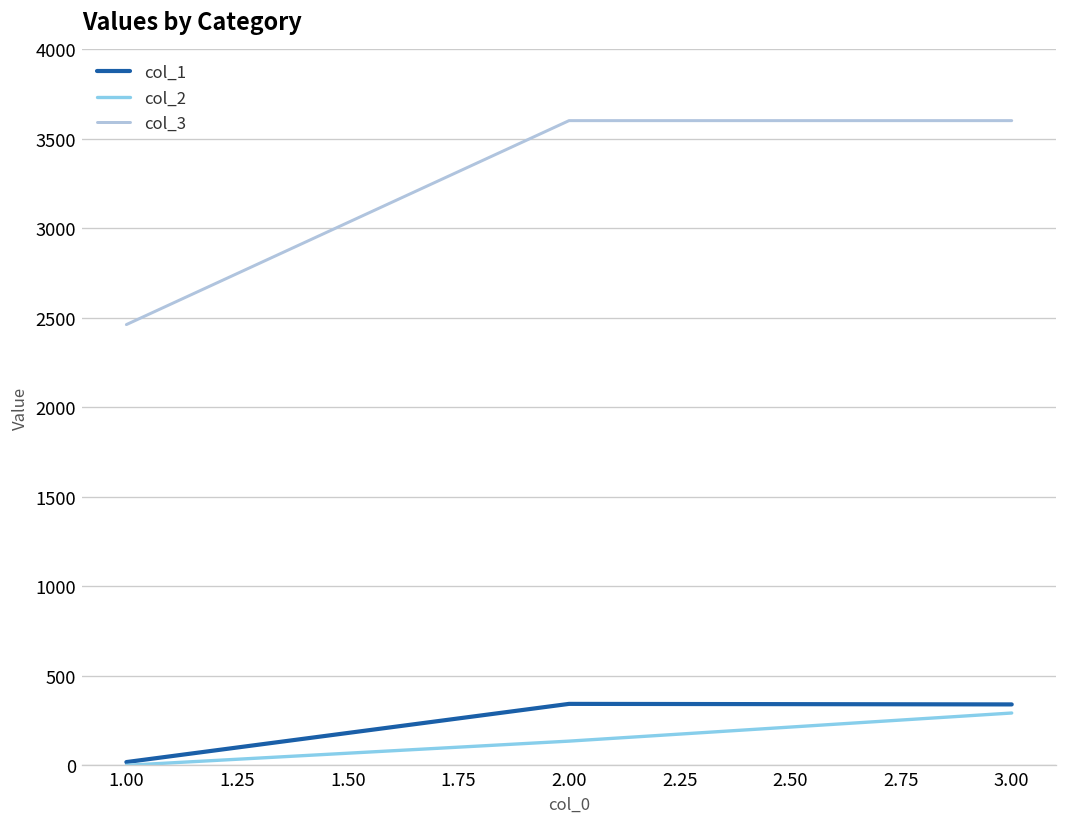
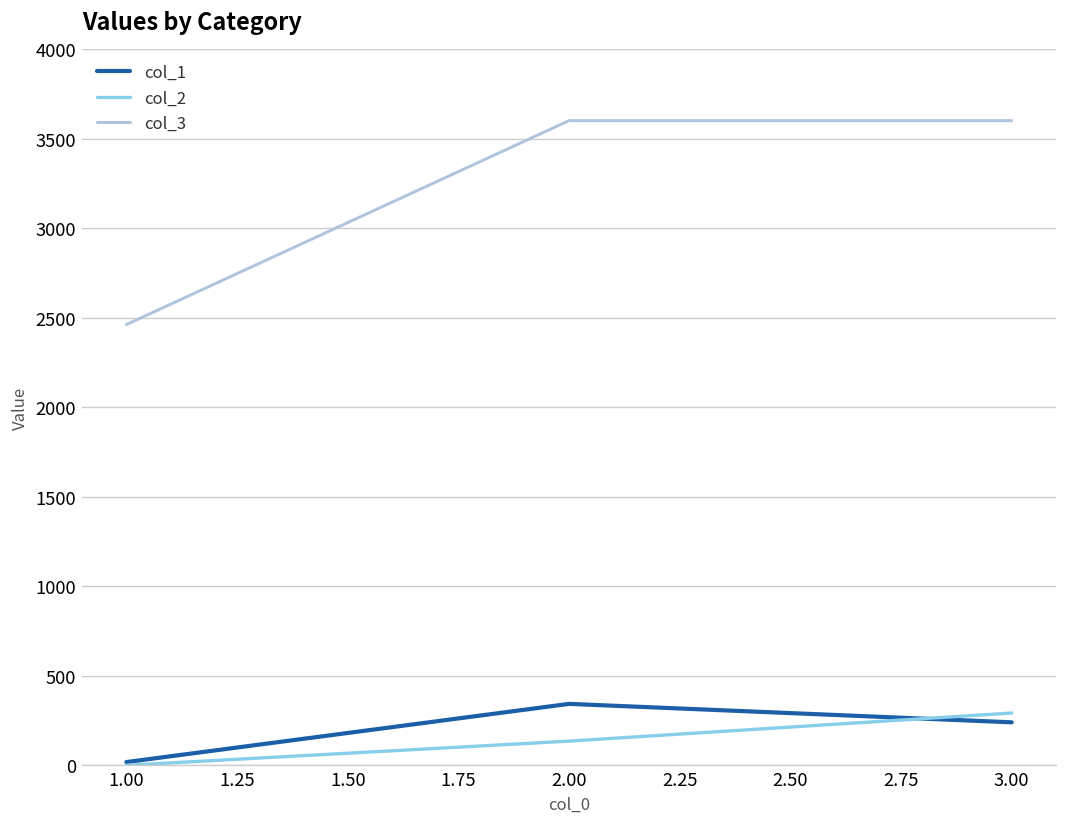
  {
    "col_1": {
      "1.00": 20,
      "2.00": 340,
-     "3.00": 340
+     "3.00": 240
    }
  }
